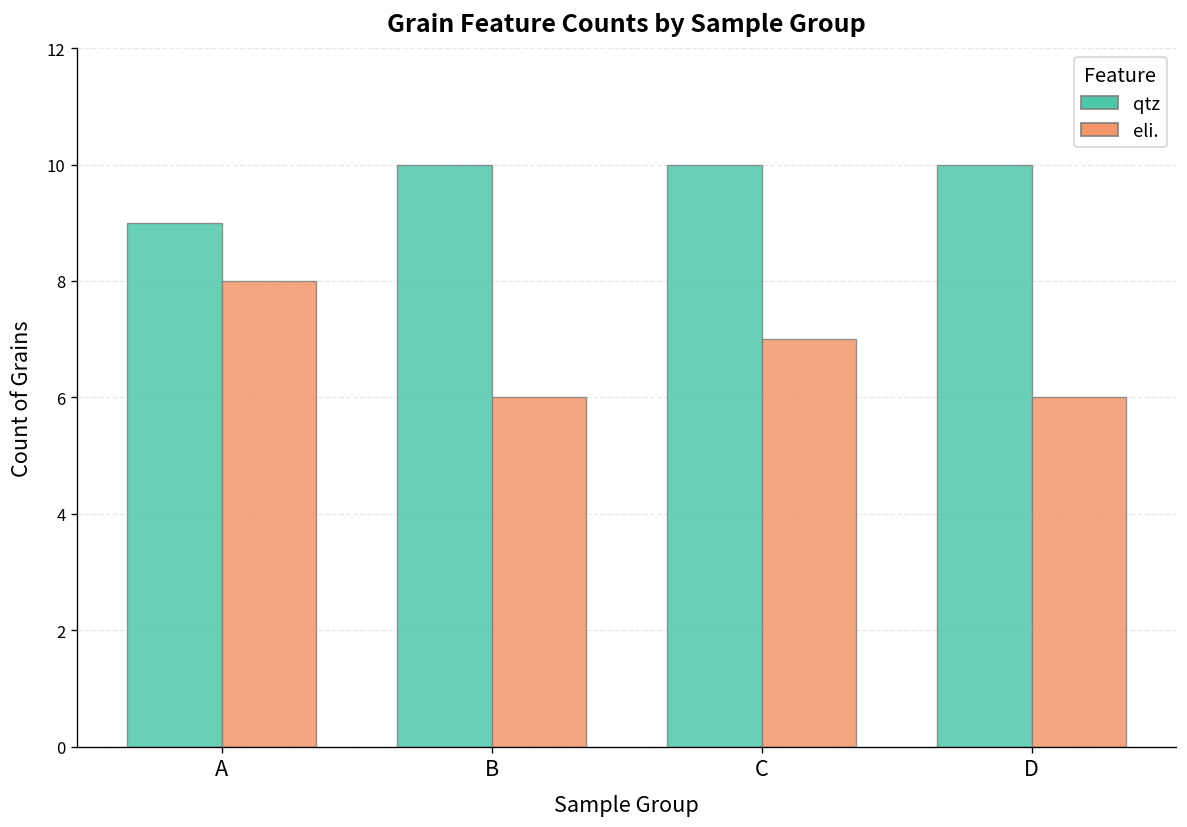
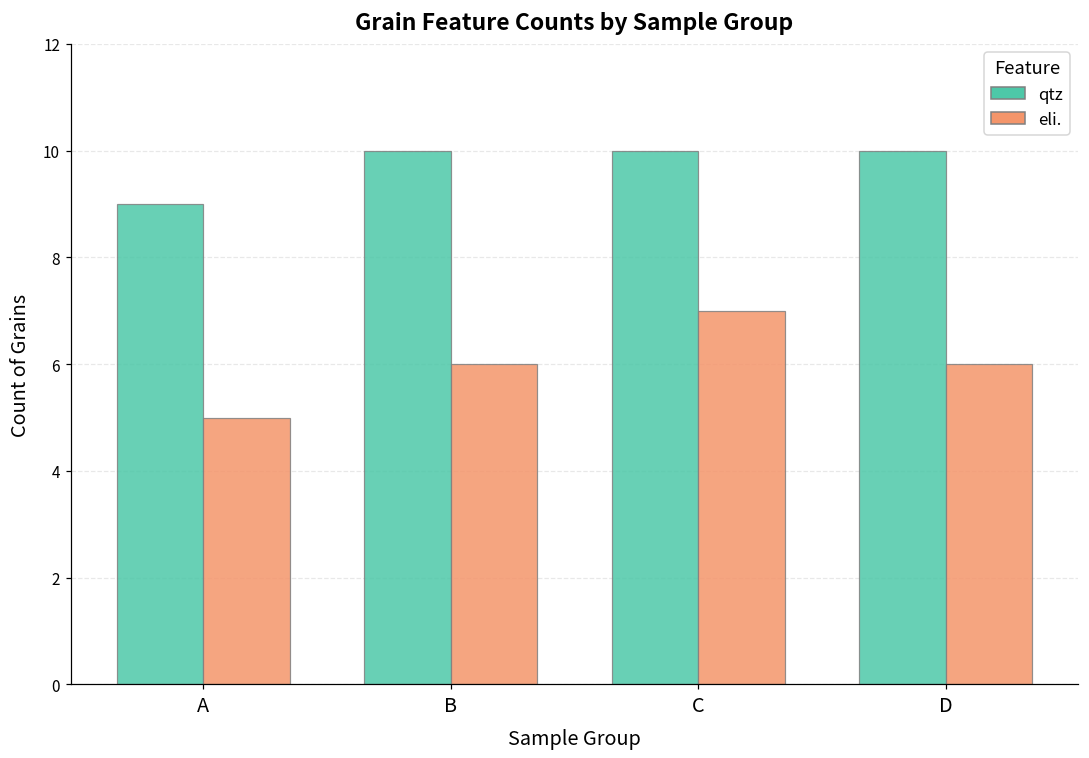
  {
    "qtz": {
      "A": 9,
      "B": 10,
      "C": 10,
      "D": 10
    },
    "eli.": {
-     "A": 8,
+     "A": 5,
      "B": 6,
      "C": 7,
      "D": 6
    }
  }
